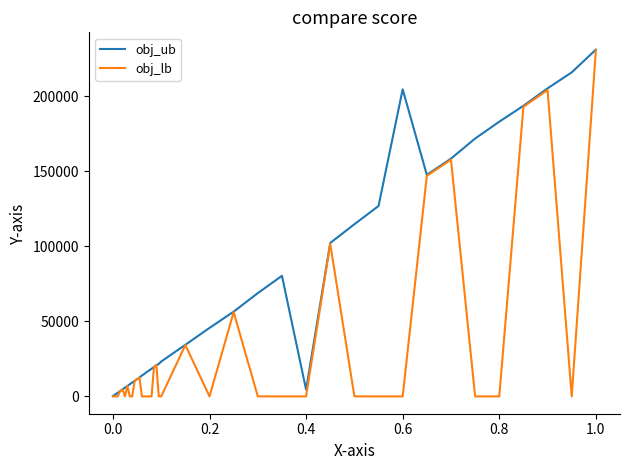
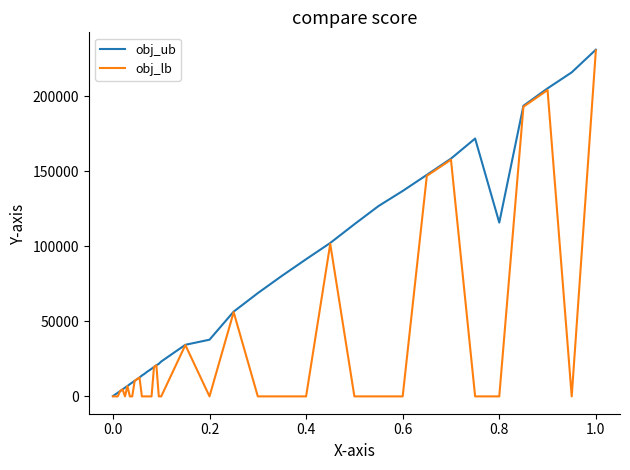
  {
    "obj_ub": {
-     "0.2": 46000,
-     "0.4": 5000,
-     "0.6": 204000,
-     "0.8": 183000
+     "0.2": 38000,
+     "0.4": 91000,
+     "0.6": 137000,
+     "0.8": 116000
    },
    "obj_lb": {
      "0.2": 0,
      "0.4": 0,
      "0.6": 0,
      "0.8": 0
    }
  }
